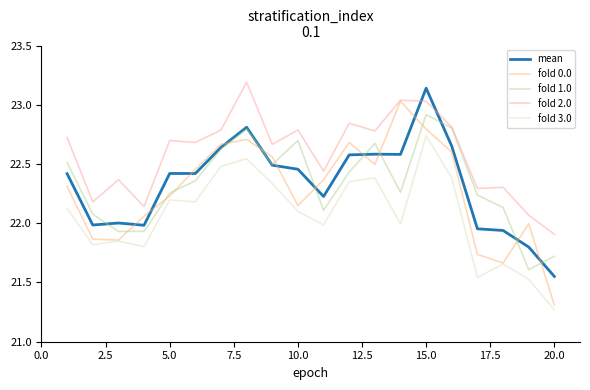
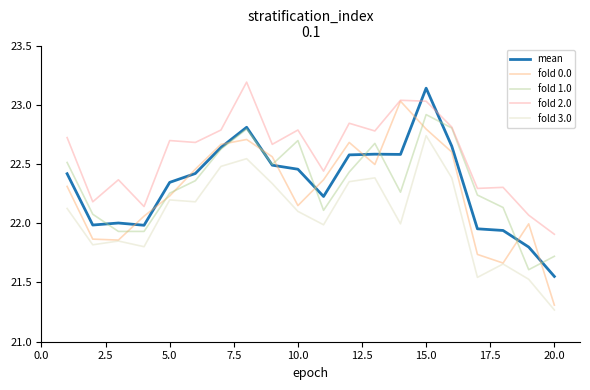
  {
    "mean": {
-     "5.0": 22.42,
+     "5.0": 22.35,
      "10.0": 22.46,
      "15.0": 23.14,
      "20.0": 21.55
    }
  }
